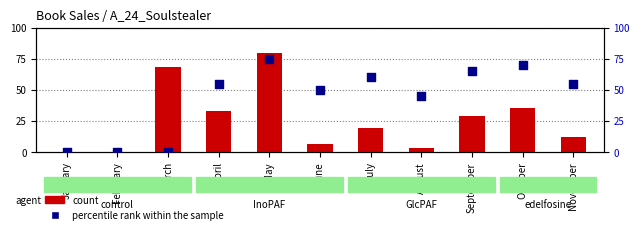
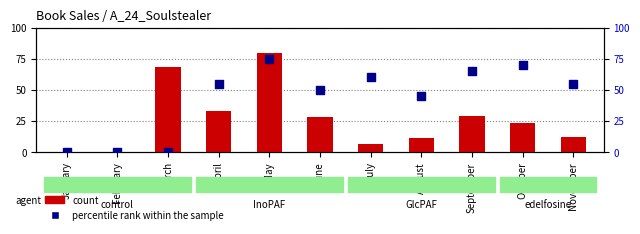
  {
    "count": {
      "January": 0,
      "February": 0,
      "March": 68,
      "April": 33,
      "May": 80,
-     "June": 6,
-     "July": 19,
-     "August": 3,
+     "June": 28,
+     "July": 6,
+     "August": 11,
      "September": 29,
-     "October": 35,
+     "October": 23,
      "November": 12
    }
  }
